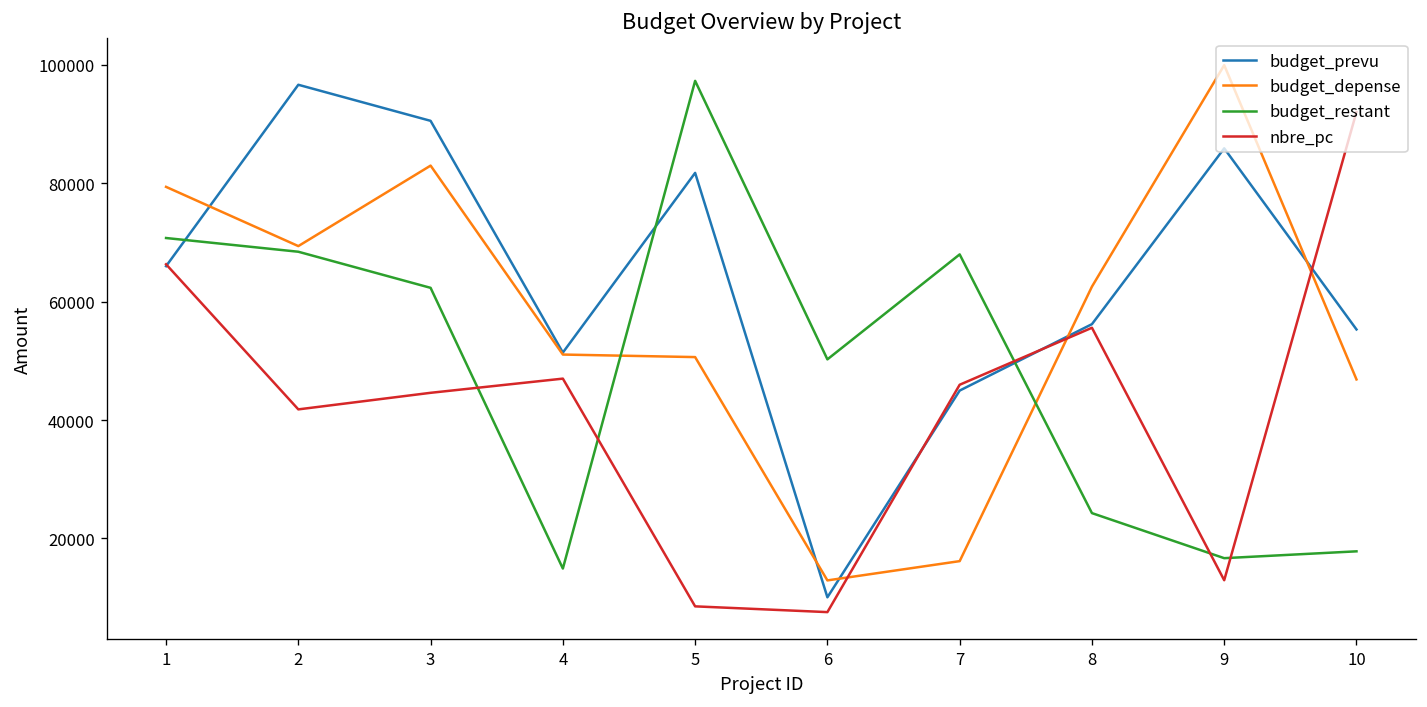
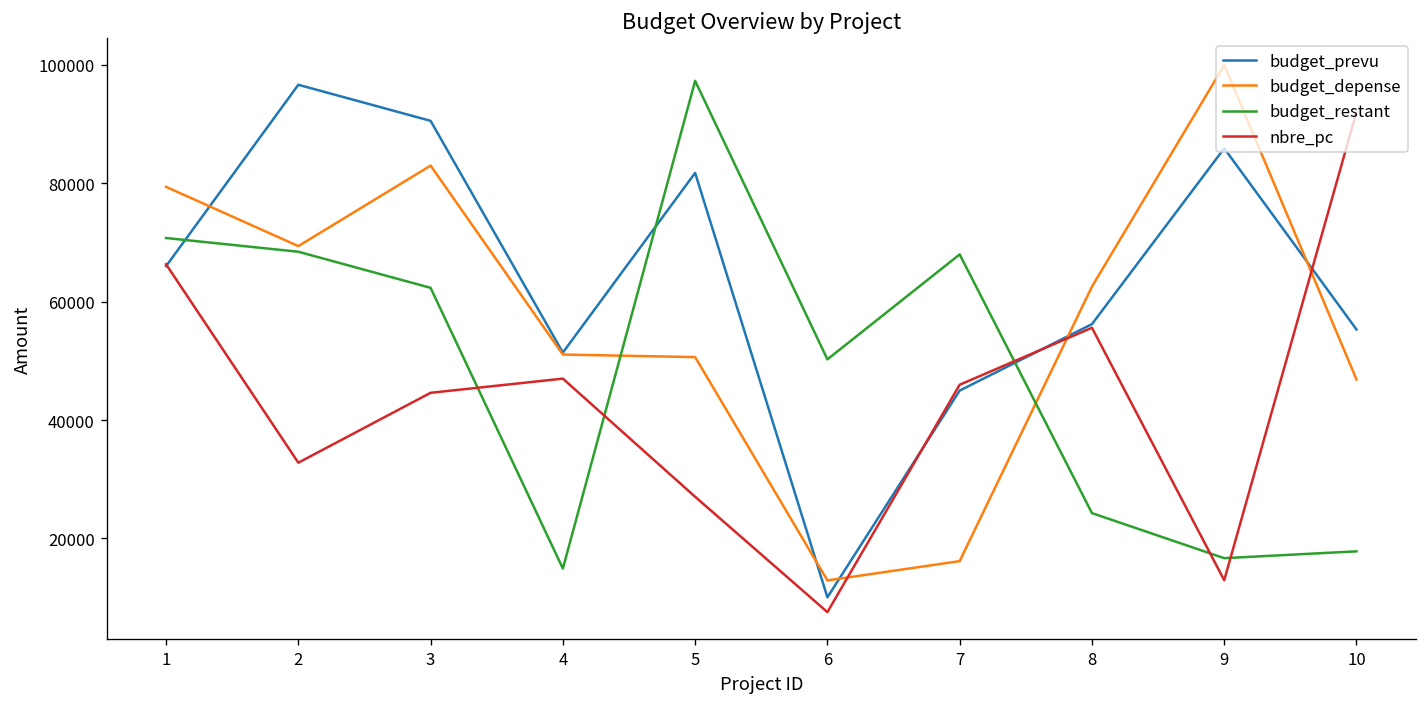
  {
    "budget_prevu": {
      "2": 97000,
      "3": 91000,
      "5": 82000,
      "6": 10000,
      "7": 45000,
      "8": 56000,
      "10": 55000
    },
    "budget_depense": {
      "1": 79000,
      "2": 69000,
      "3": 83000,
      "5": 51000,
      "6": 13000,
      "7": 16000,
      "8": 63000,
      "10": 47000
    },
    "budget_restant": {
      "1": 71000,
      "2": 68000,
      "3": 62000,
      "4": 15000,
      "5": 97000,
      "6": 50000,
      "7": 68000,
      "8": 24000,
      "9": 17000,
      "10": 18000
    },
    "nbre_pc": {
-     "2": 42000,
+     "2": 33000,
      "3": 45000,
      "4": 47000,
-     "5": 9000,
+     "5": 27000,
      "6": 8000,
      "7": 46000,
      "8": 56000,
      "9": 13000
    }
  }
